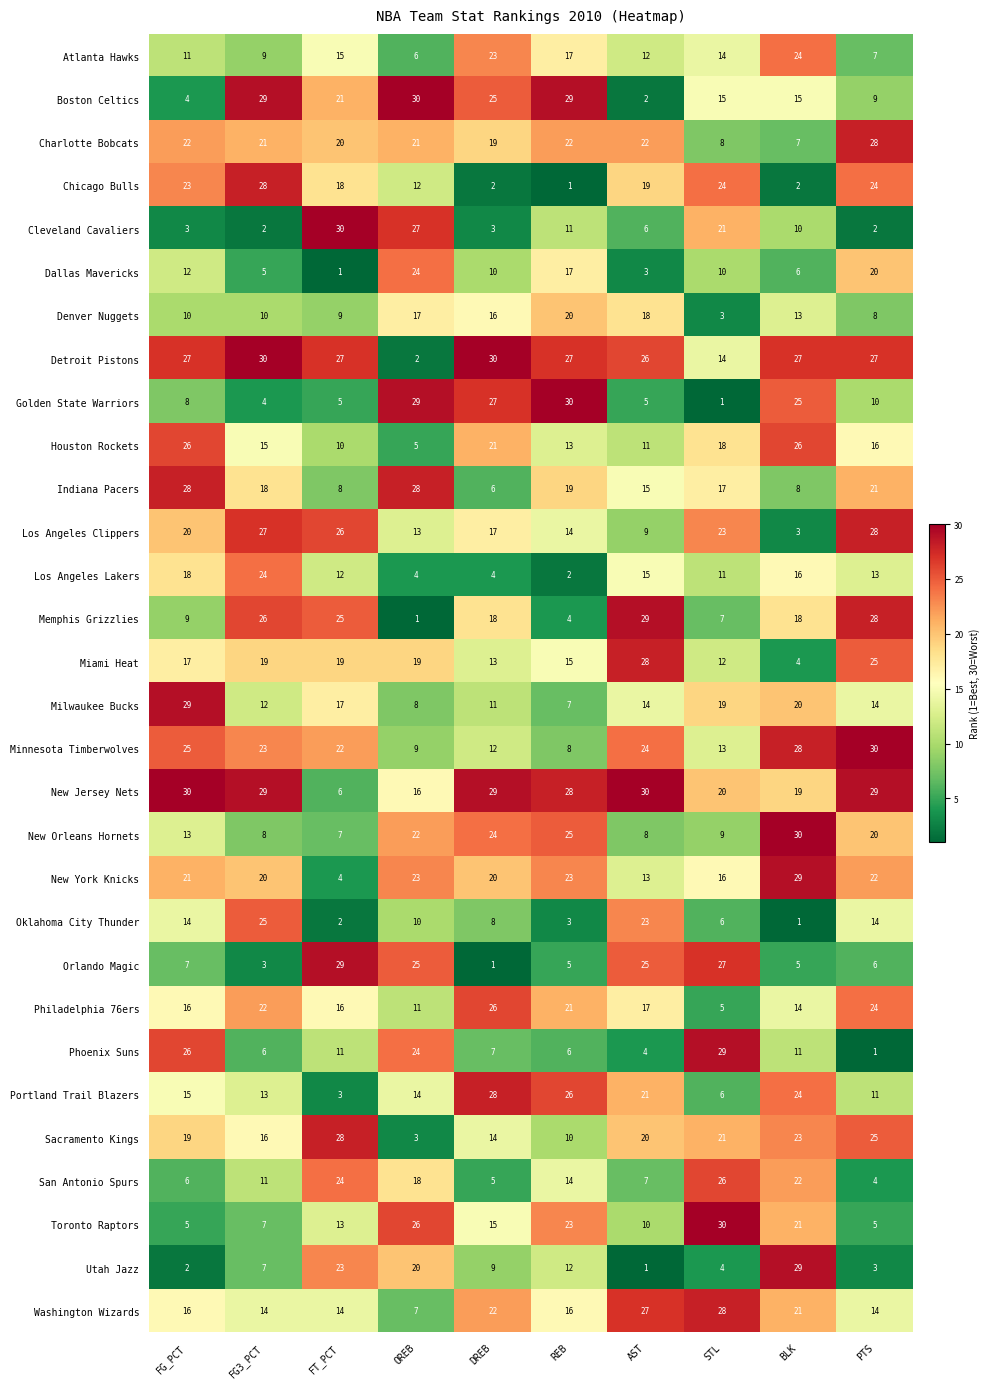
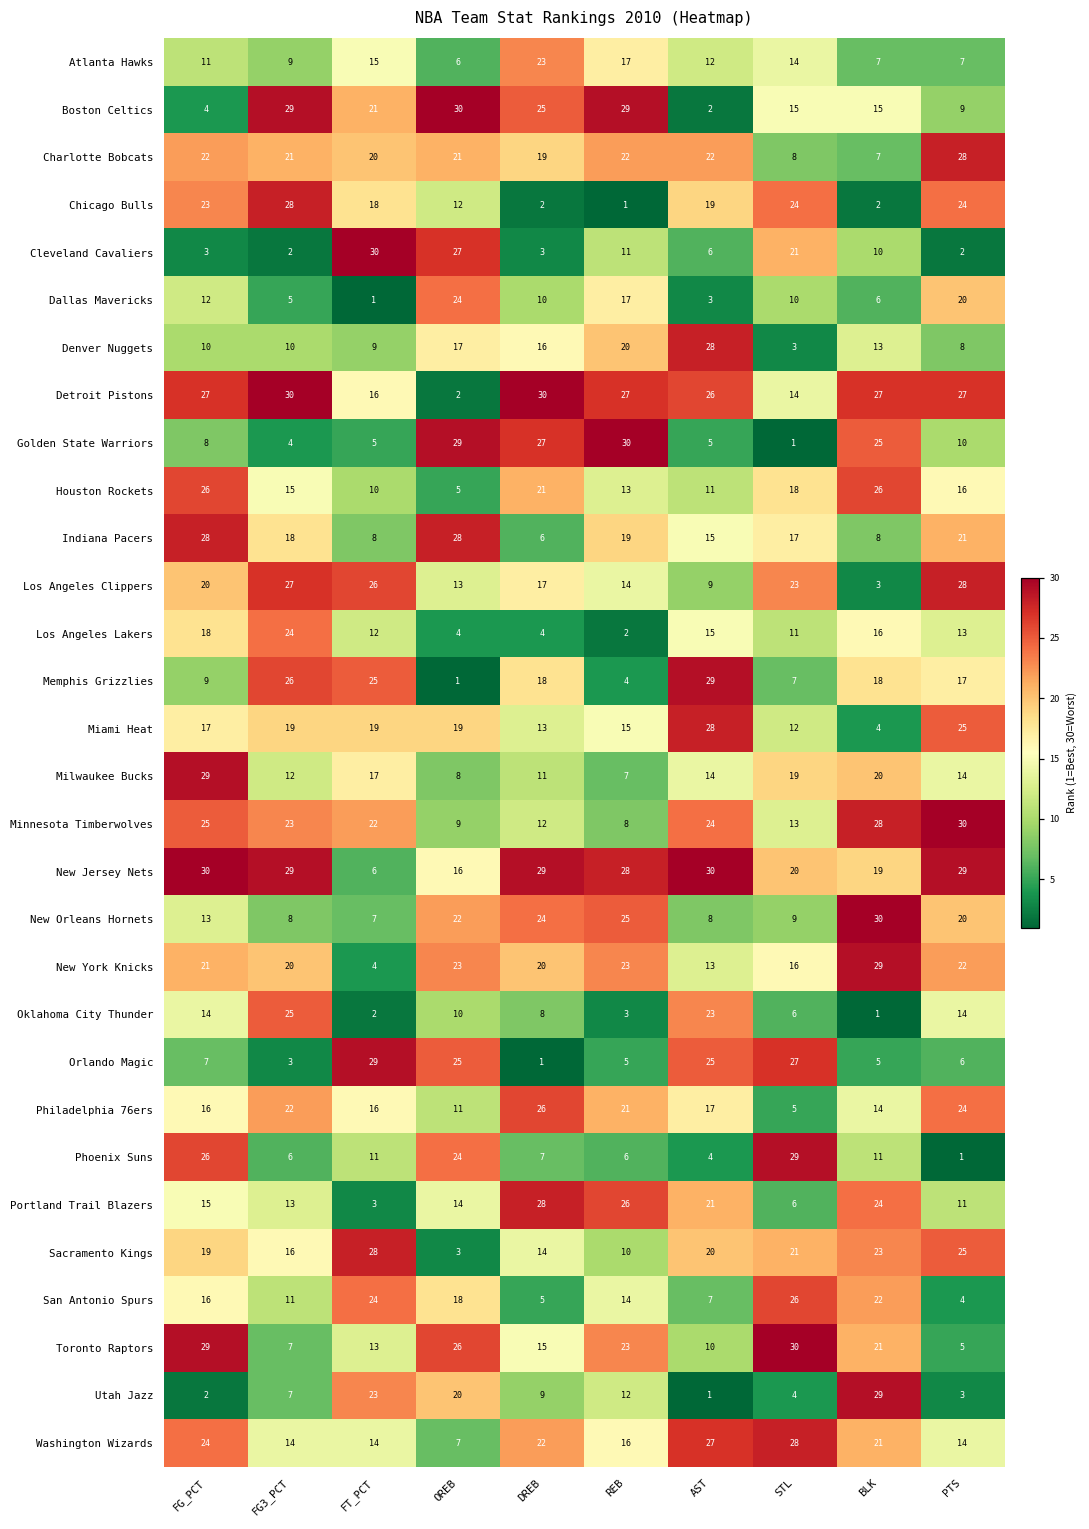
  {
    "Atlanta Hawks": {
      "FG_PCT": 11,
      "FG3_PCT": 9,
      "FT_PCT": 15,
      "OREB": 6,
      "DREB": 23,
      "REB": 17,
      "AST": 12,
      "STL": 14,
-     "BLK": 24,
+     "BLK": 7,
      "PTS": 7
    },
    "Denver Nuggets": {
      "FG_PCT": 10,
      "FG3_PCT": 10,
      "FT_PCT": 9,
      "OREB": 17,
      "DREB": 16,
      "REB": 20,
-     "AST": 18,
+     "AST": 28,
      "STL": 3,
      "BLK": 13,
      "PTS": 8
    },
    "Detroit Pistons": {
      "FG_PCT": 27,
      "FG3_PCT": 30,
-     "FT_PCT": 27,
+     "FT_PCT": 16,
      "OREB": 2,
      "DREB": 30,
      "REB": 27,
      "AST": 26,
      "STL": 14,
      "BLK": 27,
      "PTS": 27
    },
    "Memphis Grizzlies": {
      "FG_PCT": 9,
      "FG3_PCT": 26,
      "FT_PCT": 25,
      "OREB": 1,
      "DREB": 18,
      "REB": 4,
      "AST": 29,
      "STL": 7,
      "BLK": 18,
-     "PTS": 28
+     "PTS": 17
    },
    "San Antonio Spurs": {
-     "FG_PCT": 6,
+     "FG_PCT": 16,
      "FG3_PCT": 11,
      "FT_PCT": 24,
      "OREB": 18,
      "DREB": 5,
      "REB": 14,
      "AST": 7,
      "STL": 26,
      "BLK": 22,
      "PTS": 4
    },
    "Toronto Raptors": {
-     "FG_PCT": 5,
+     "FG_PCT": 29,
      "FG3_PCT": 7,
      "FT_PCT": 13,
      "OREB": 26,
      "DREB": 15,
      "REB": 23,
      "AST": 10,
      "STL": 30,
      "BLK": 21,
      "PTS": 5
    },
    "Washington Wizards": {
-     "FG_PCT": 16,
+     "FG_PCT": 24,
      "FG3_PCT": 14,
      "FT_PCT": 14,
      "OREB": 7,
      "DREB": 22,
      "REB": 16,
      "AST": 27,
      "STL": 28,
      "BLK": 21,
      "PTS": 14
    }
  }
